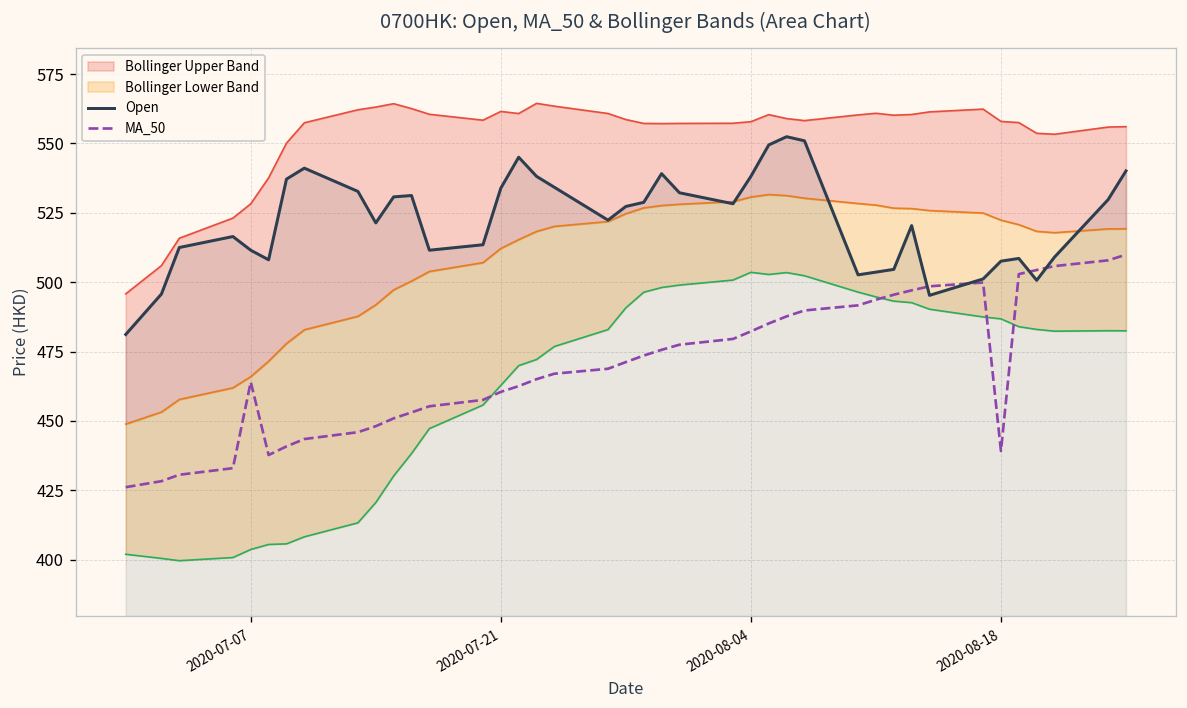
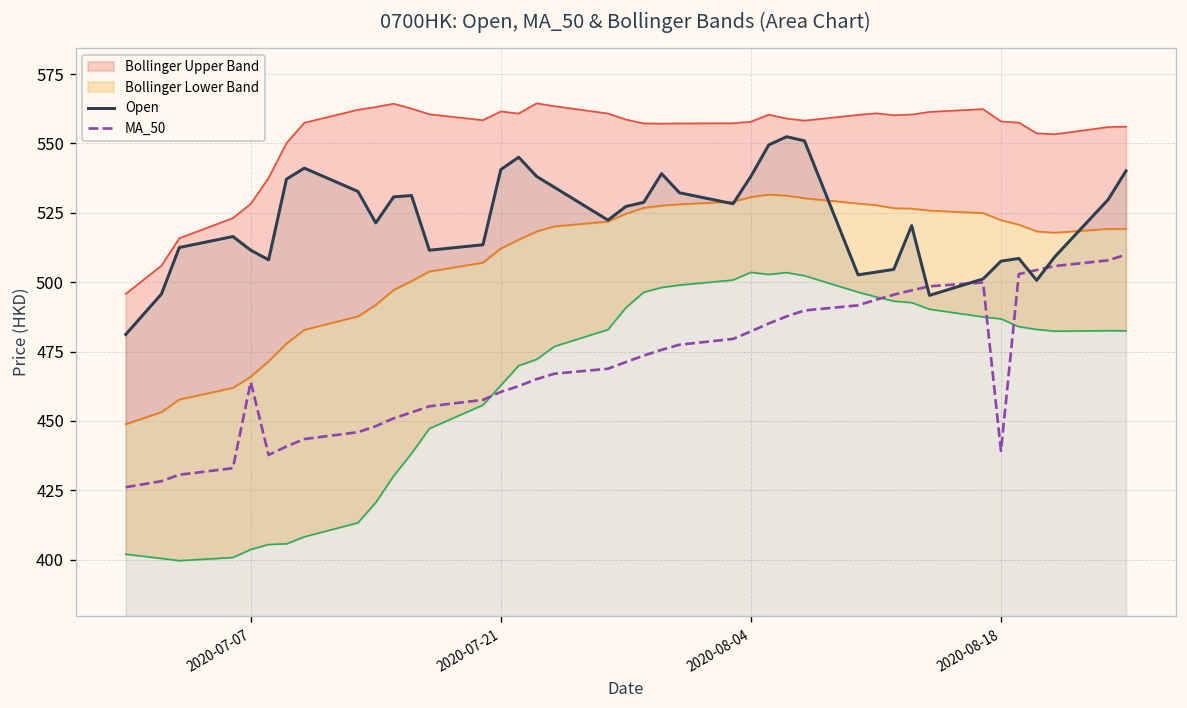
  {
    "Open": {
      "2020-07-07": 512,
-     "2020-07-21": 534,
+     "2020-07-21": 541,
      "2020-08-04": 538,
      "2020-08-18": 508
    },
    "MA_50": {
      "2020-07-07": 464,
      "2020-07-21": 460,
      "2020-08-04": 482,
      "2020-08-18": 439
    }
  }
